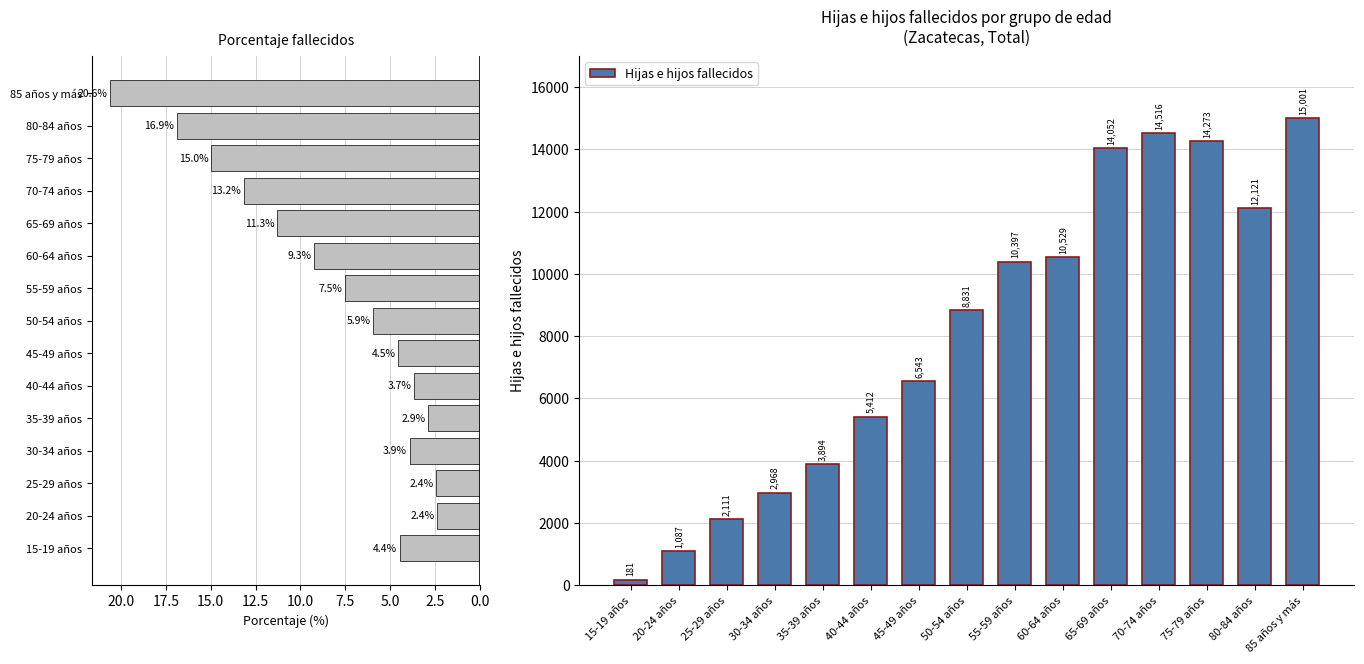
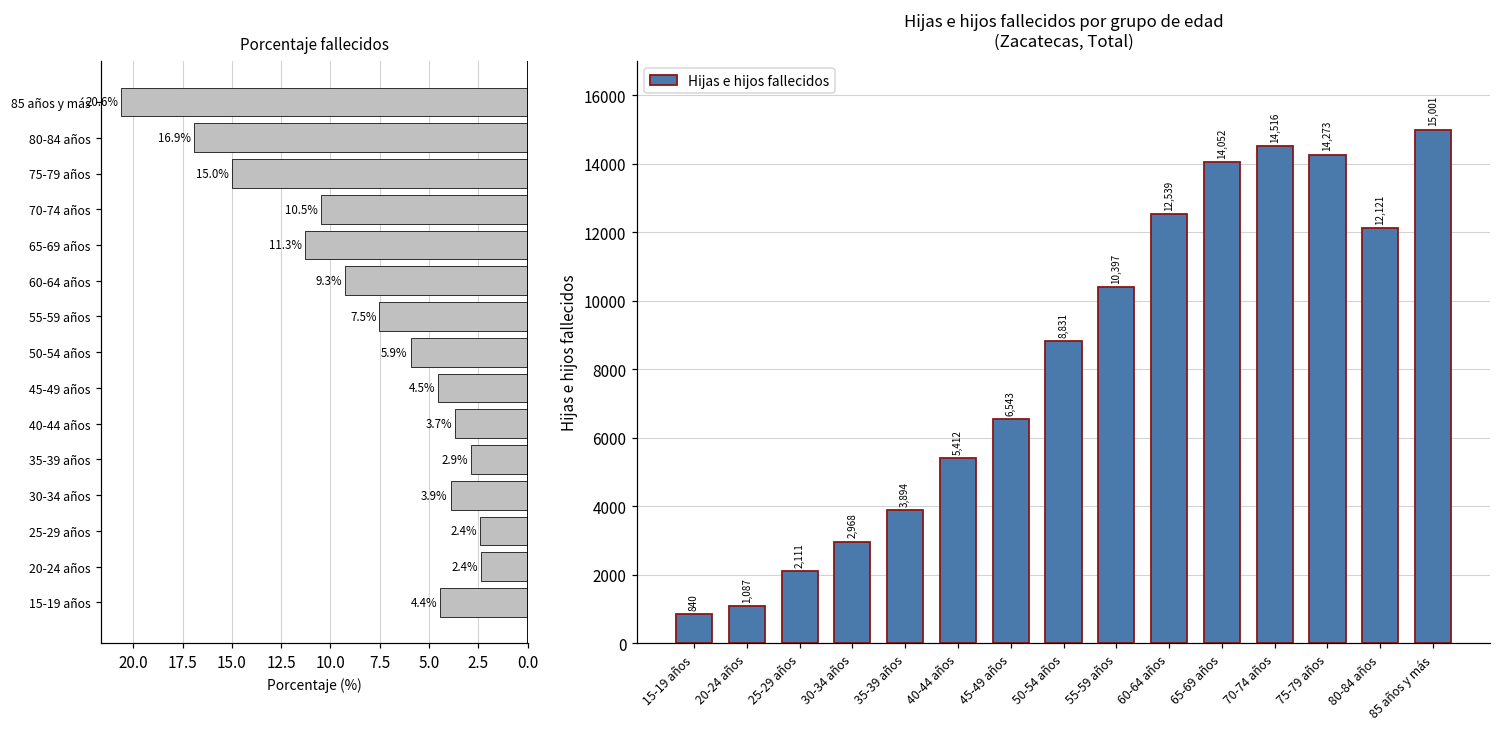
  {
    "Porcentaje fallecidos": {
      "85 años y más": "20.6%",
      "80-84 años": "16.9%",
      "75-79 años": "15.0%",
-     "70-74 años": "13.2%",
+     "70-74 años": "10.5%",
      "65-69 años": "11.3%",
      "60-64 años": "9.3%",
      "55-59 años": "7.5%",
      "50-54 años": "5.9%",
      "45-49 años": "4.5%",
      "40-44 años": "3.7%",
      "35-39 años": "2.9%",
      "30-34 años": "3.9%",
      "25-29 años": "2.4%",
      "20-24 años": "2.4%",
      "15-19 años": "4.4%"
    },
    "Hijas e hijos fallecidos por grupo de edad (Zacatecas, Total)": {
-     "15-19 años": "181",
+     "15-19 años": "840",
      "20-24 años": "1,087",
      "25-29 años": "2,111",
      "30-34 años": "2,968",
      "35-39 años": "3,894",
      "40-44 años": "5,412",
      "45-49 años": "6,543",
      "50-54 años": "8,831",
      "55-59 años": "10,397",
-     "60-64 años": "10,529",
+     "60-64 años": "12,539",
      "65-69 años": "14,052",
      "70-74 años": "14,516",
      "75-79 años": "14,273",
      "80-84 años": "12,121",
      "85 años y más": "15,001"
    }
  }
